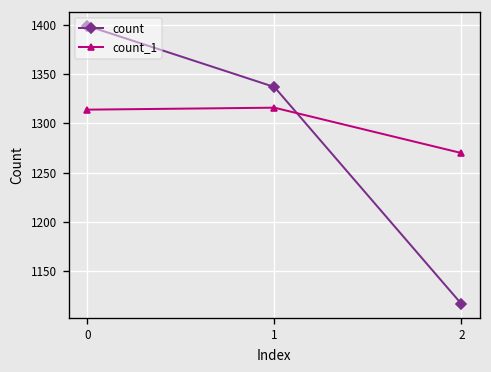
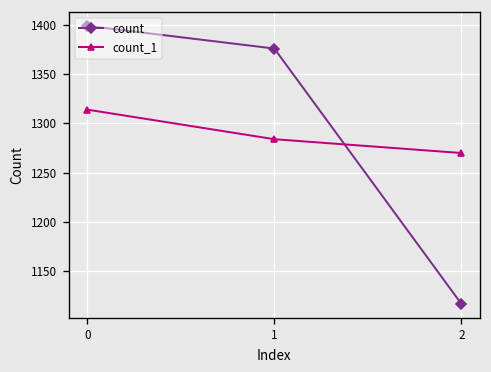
  {
    "count": {
-     "1": 1340,
+     "1": 1380,
      "2": 1120
    },
    "count_1": {
      "0": 1310,
-     "1": 1320,
+     "1": 1280,
      "2": 1270
    }
  }
